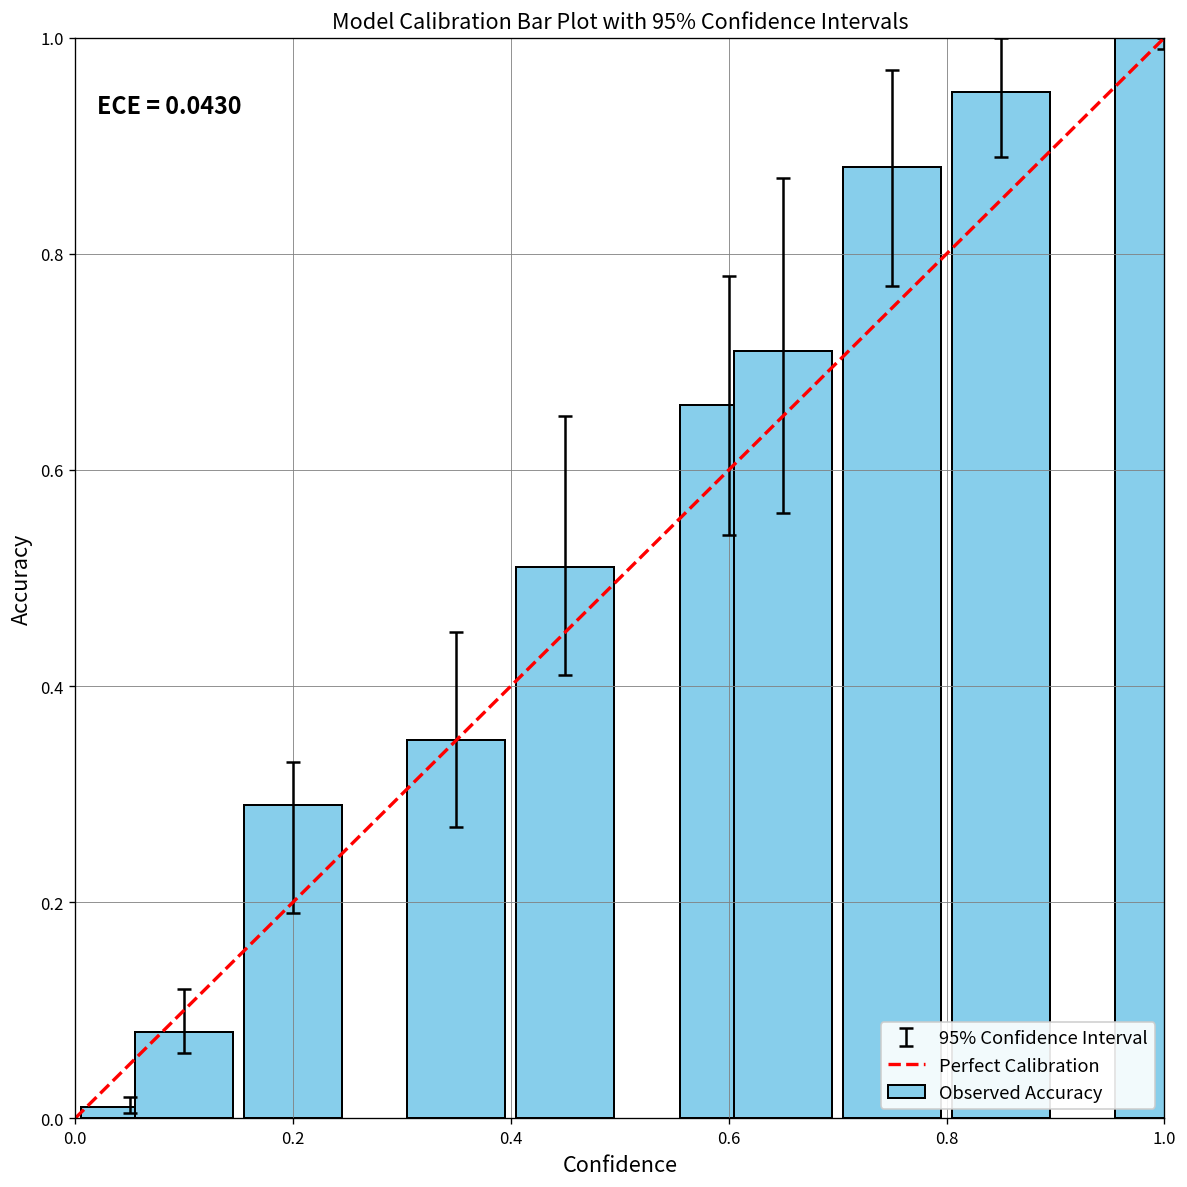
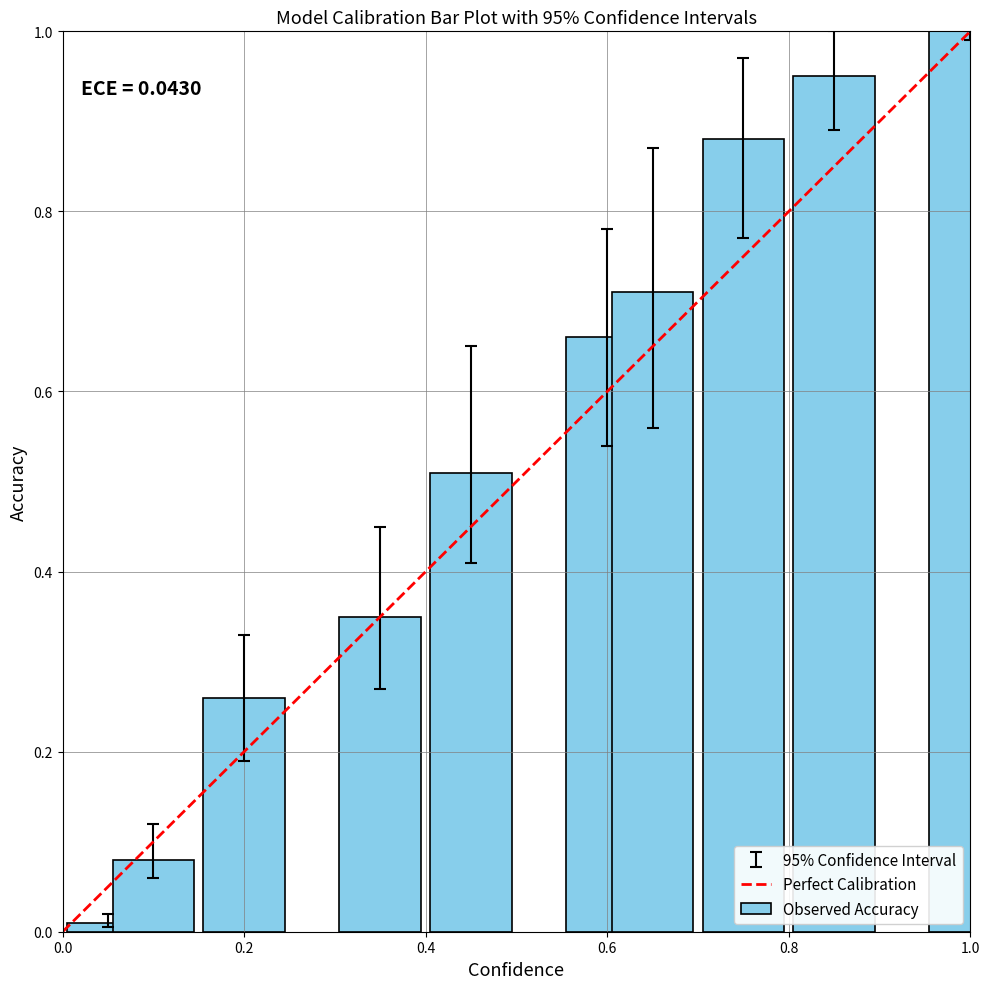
  {
    "Observed Accuracy": {
-     "0.2": 0.29,
+     "0.2": 0.26,
      "0.6": 0.66,
      "1.0": 1.00
    },
    "Perfect Calibration": {
      "0.0": 0.00
    }
  }
